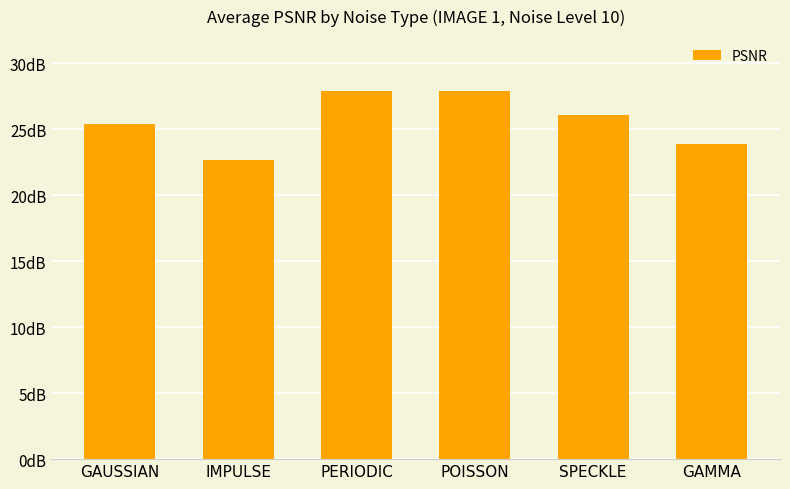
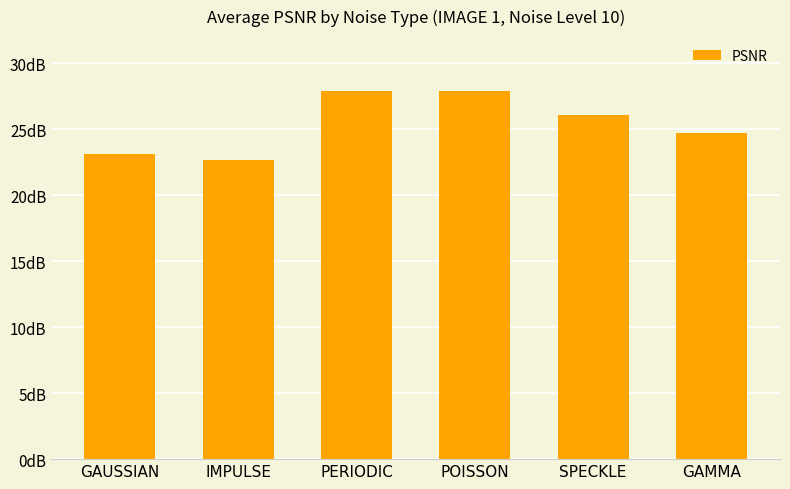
  {
-   "GAUSSIAN": "25.4dB",
+   "GAUSSIAN": "23.1dB",
    "IMPULSE": "22.7dB",
    "PERIODIC": "27.9dB",
    "POISSON": "27.9dB",
    "SPECKLE": "26.1dB",
-   "GAMMA": "23.9dB"
+   "GAMMA": "24.7dB"
  }
